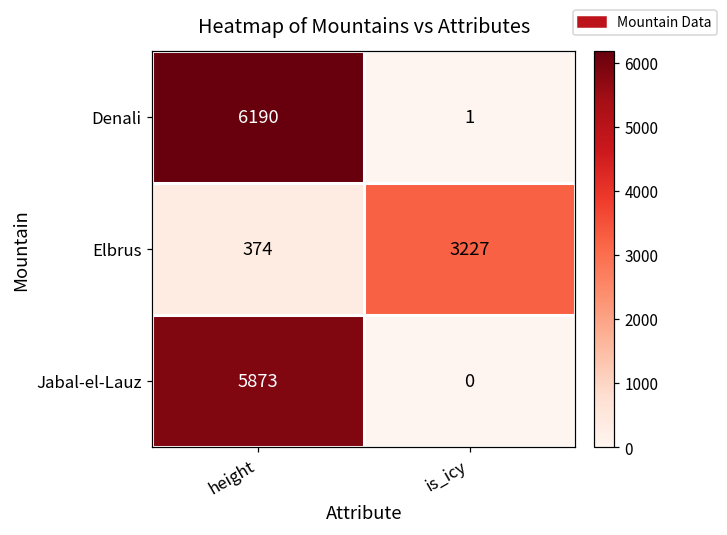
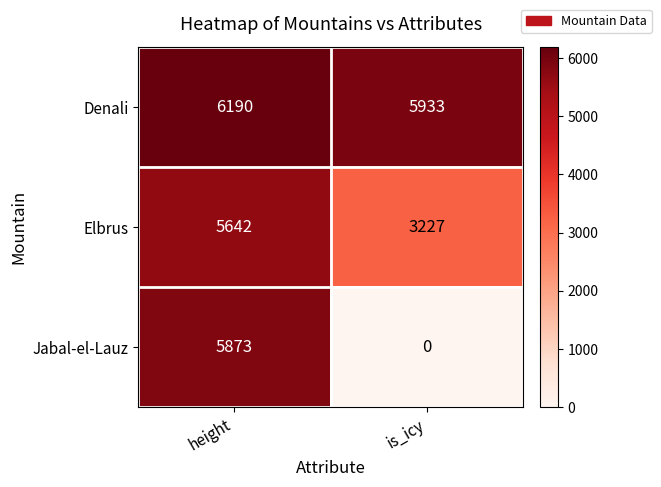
  {
    "Denali": {
      "height": 6190,
-     "is_icy": 1
+     "is_icy": 5933
    },
    "Elbrus": {
-     "height": 374,
+     "height": 5642,
      "is_icy": 3227
    },
    "Jabal-el-Lauz": {
      "height": 5873,
      "is_icy": 0
    }
  }
